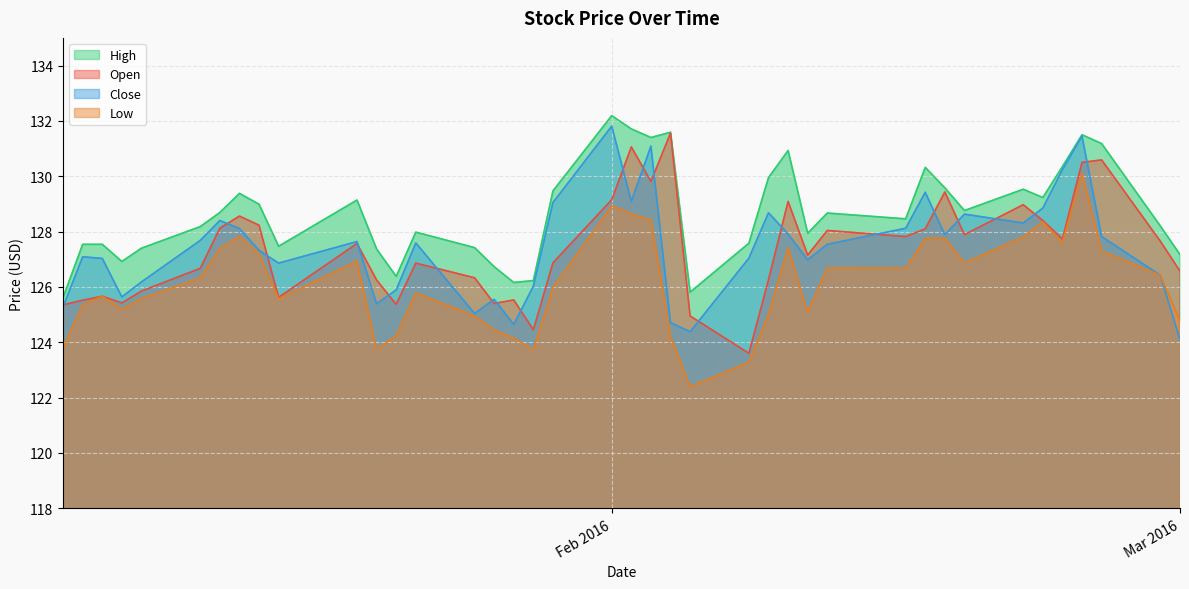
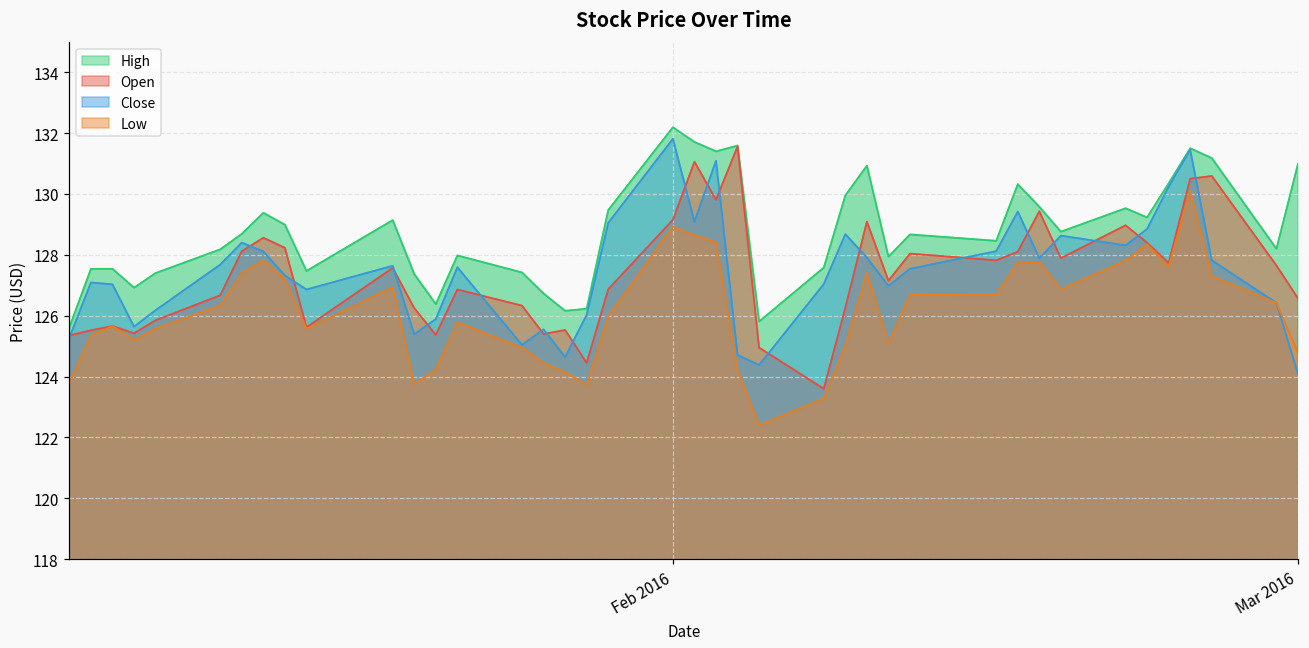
  {
    "High": {
      "Feb 2016": 132.2,
-     "Mar 2016": 127.2
+     "Mar 2016": 131.0
    },
    "Close": {
      "Feb 2016": 131.8,
      "Mar 2016": 124.1
    }
  }
